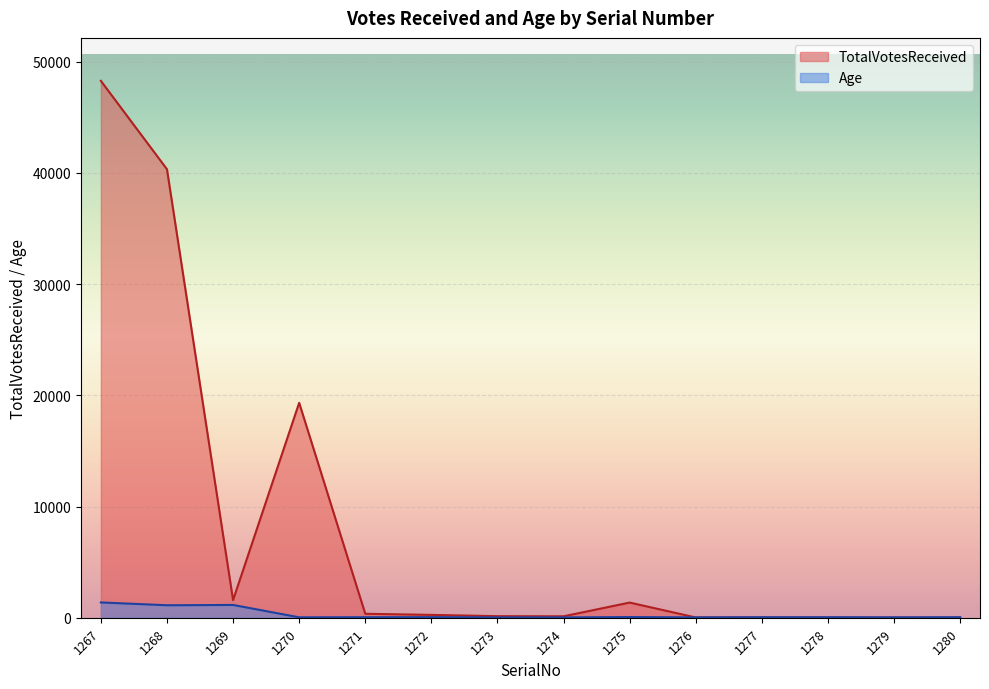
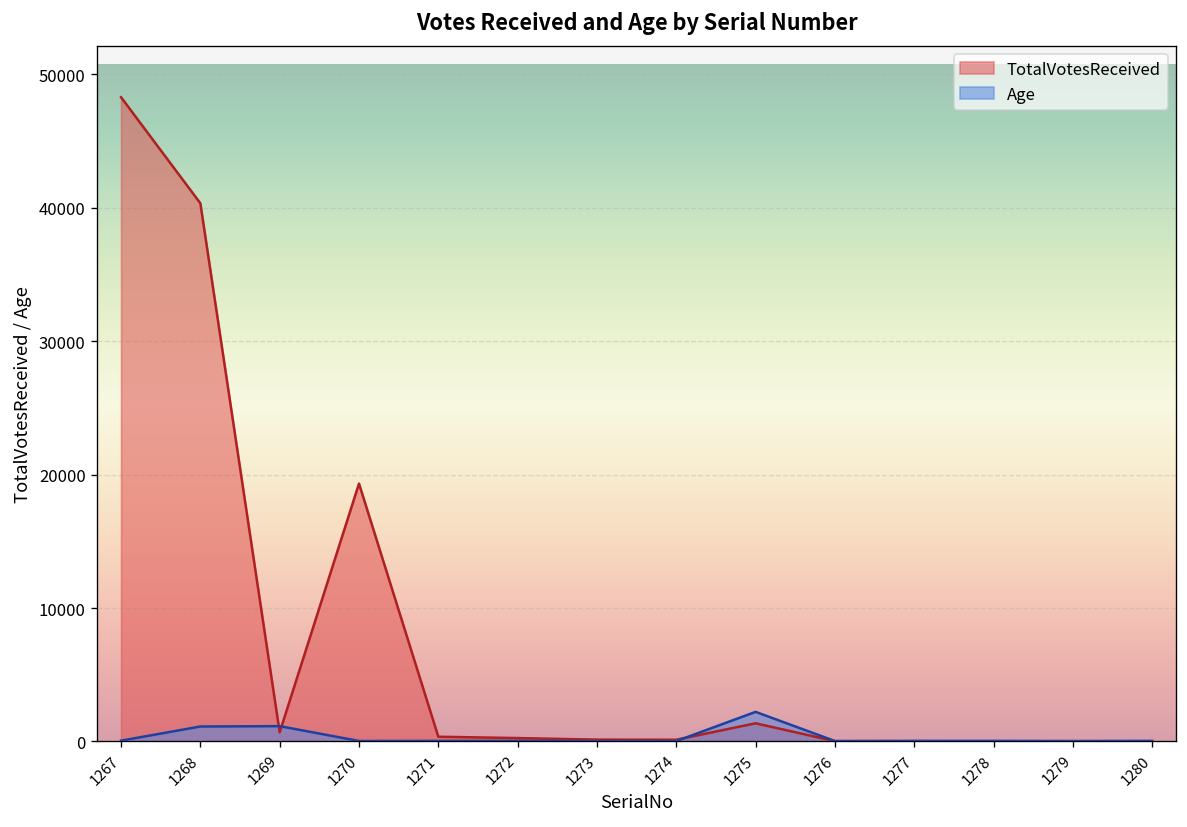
  {
    "TotalVotesReceived": {
      "1267": 48300,
      "1268": 40300,
-     "1269": 1600,
+     "1269": 700,
      "1270": 19300,
      "1271": 400,
      "1275": 1400
    },
    "Age": {
-     "1267": 1400,
+     "1267": 100,
      "1268": 1100,
      "1269": 1100,
      "1270": 0,
      "1271": 0,
-     "1275": 100
+     "1275": 2200
    }
  }
